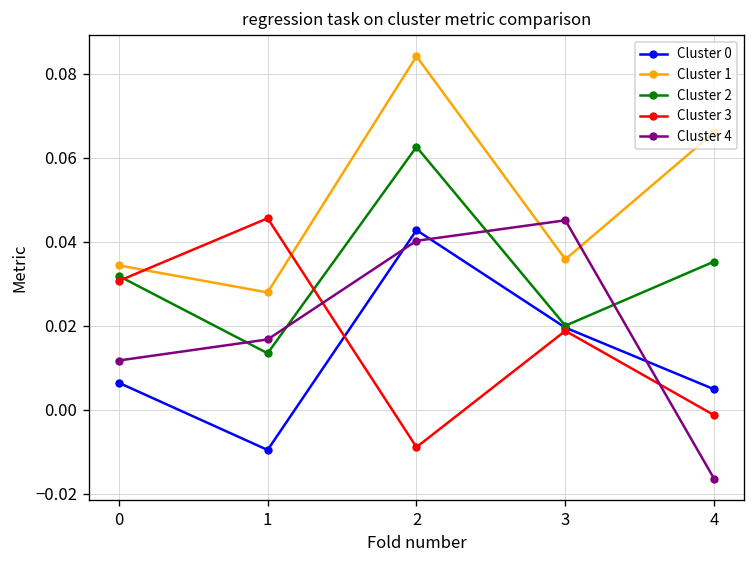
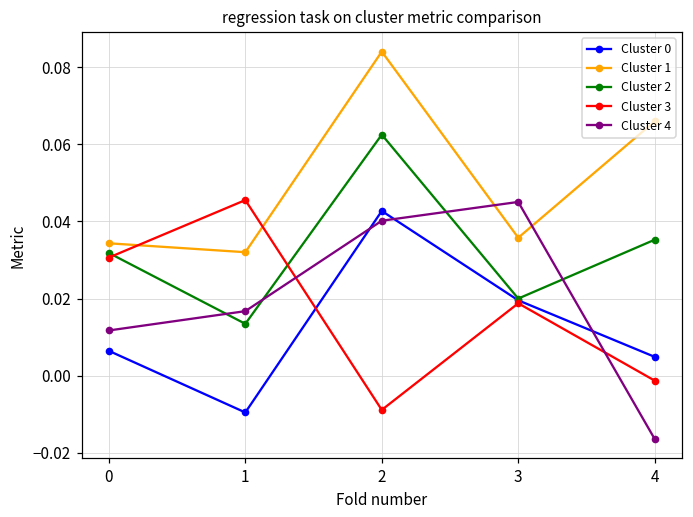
  {
    "Cluster 0": {
      "0": 0.006,
      "1": -0.010,
      "2": 0.043,
      "4": 0.005
    },
    "Cluster 1": {
      "0": 0.034,
-     "1": 0.028,
+     "1": 0.032,
      "2": 0.084,
      "3": 0.036
    },
    "Cluster 2": {
      "0": 0.032,
      "1": 0.013,
      "2": 0.063,
      "4": 0.035
    },
    "Cluster 3": {
      "0": 0.031,
      "1": 0.046,
      "2": -0.009,
      "3": 0.019,
      "4": -0.001
    },
    "Cluster 4": {
      "0": 0.012,
      "1": 0.017,
      "2": 0.040,
      "3": 0.045,
      "4": -0.016
    }
  }
